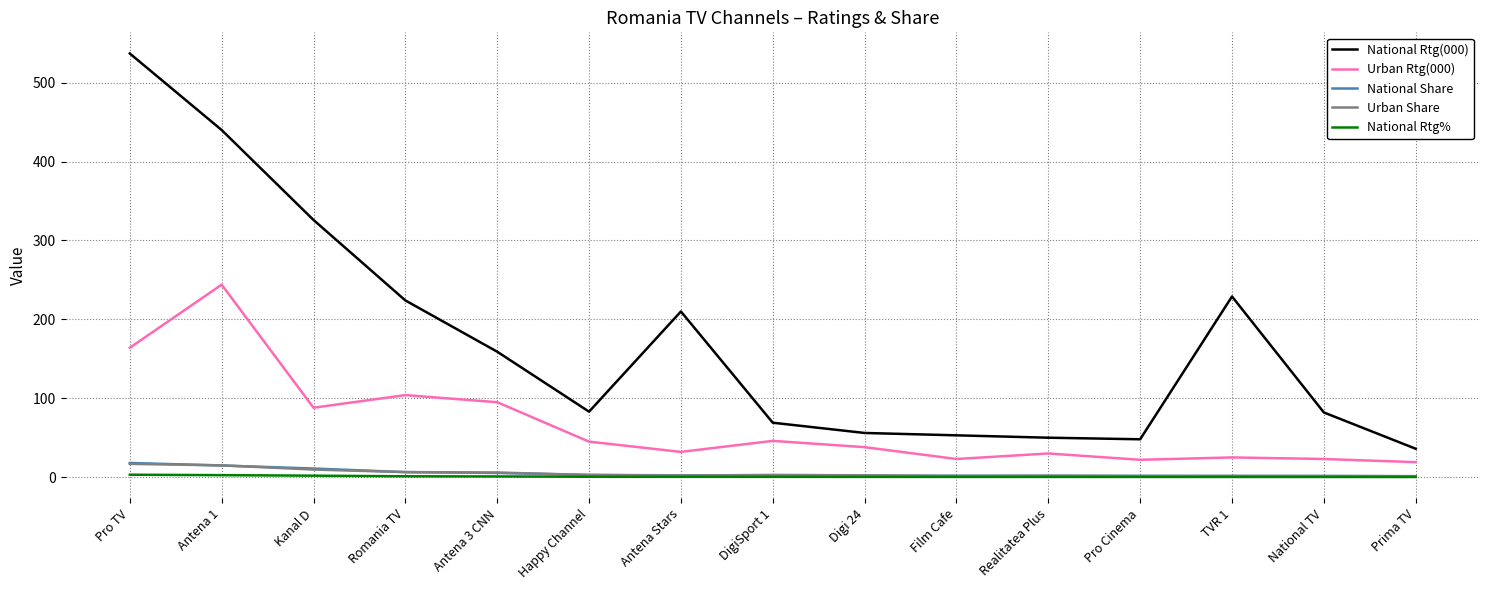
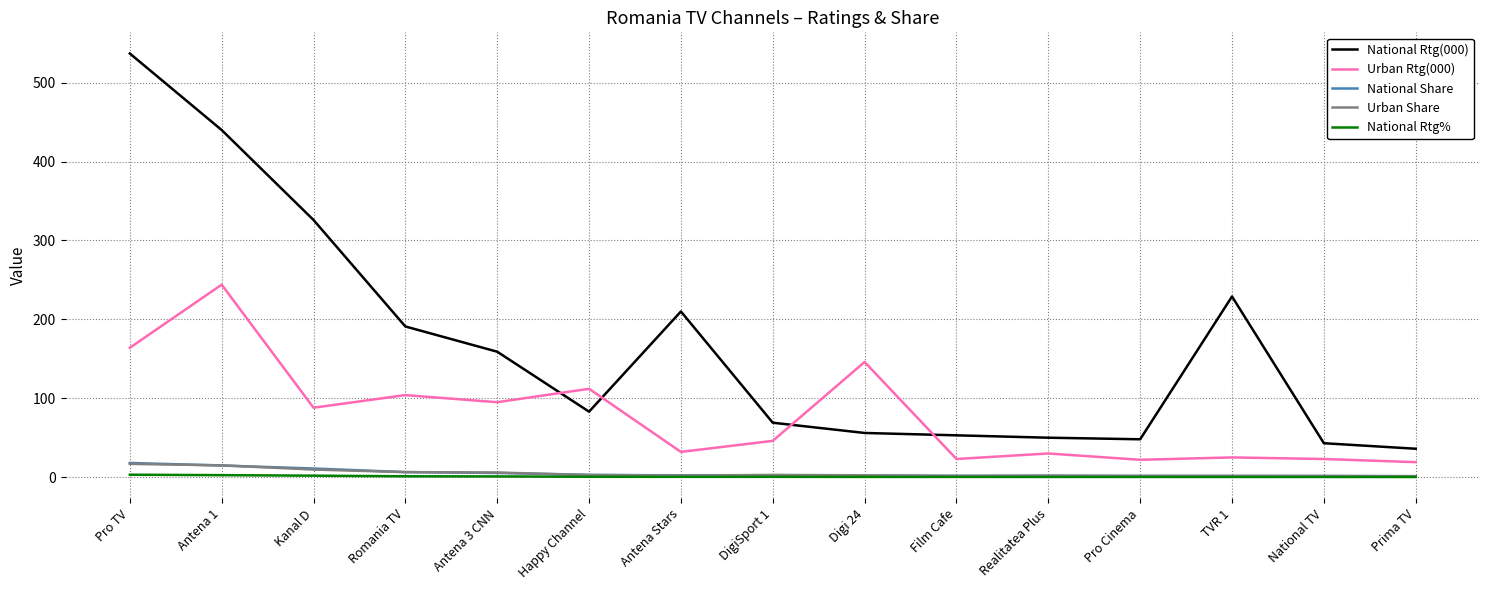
  {
    "National Rtg(000)": {
      "Pro TV": 540,
      "Antena 1": 440,
      "Kanal D": 330,
-     "Romania TV": 220,
+     "Romania TV": 190,
      "Antena 3 CNN": 160,
      "Happy Channel": 80,
      "Antena Stars": 210,
      "DigiSport 1": 70,
      "Digi 24": 60,
      "Film Cafe": 50,
      "Realitatea Plus": 50,
      "Pro Cinema": 50,
      "TVR 1": 230,
-     "National TV": 80,
+     "National TV": 40,
      "Prima TV": 40
    },
    "Urban Rtg(000)": {
      "Pro TV": 160,
      "Antena 1": 240,
      "Kanal D": 90,
      "Romania TV": 100,
      "Antena 3 CNN": 100,
-     "Happy Channel": 50,
+     "Happy Channel": 110,
      "Antena Stars": 30,
      "DigiSport 1": 50,
-     "Digi 24": 40,
+     "Digi 24": 150,
      "Film Cafe": 20,
      "Realitatea Plus": 30,
      "Pro Cinema": 20,
      "TVR 1": 30,
      "National TV": 20,
      "Prima TV": 20
    },
    "National Rtg%": {
      "Pro TV": 0,
      "Antena 1": 0,
      "Kanal D": 0,
      "Romania TV": 0,
      "Antena 3 CNN": 0
    }
  }
